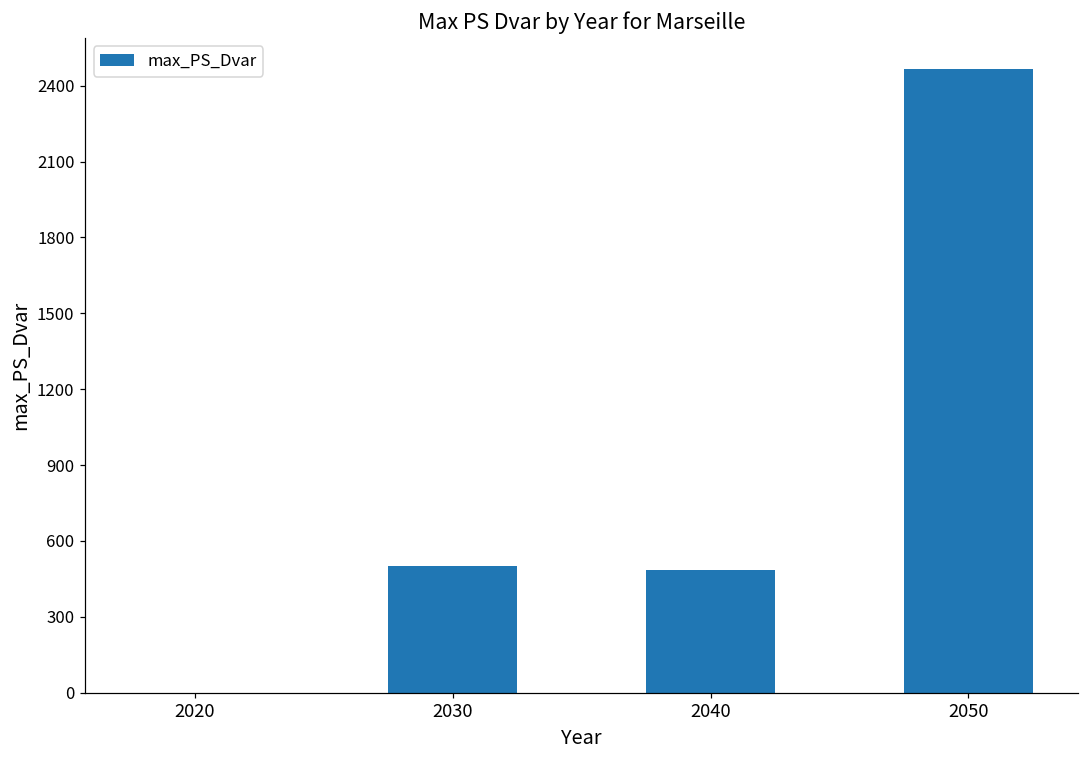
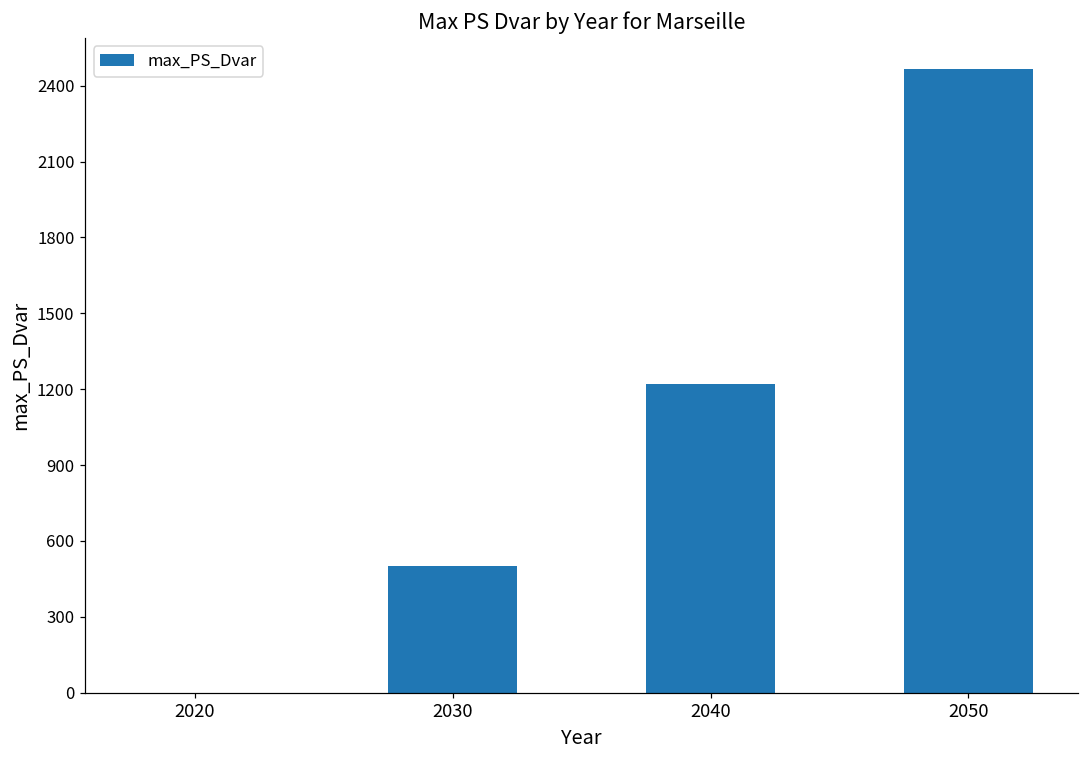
  {
    "2020": 0,
    "2030": 500,
-   "2040": 490,
+   "2040": 1220,
    "2050": 2470
  }
